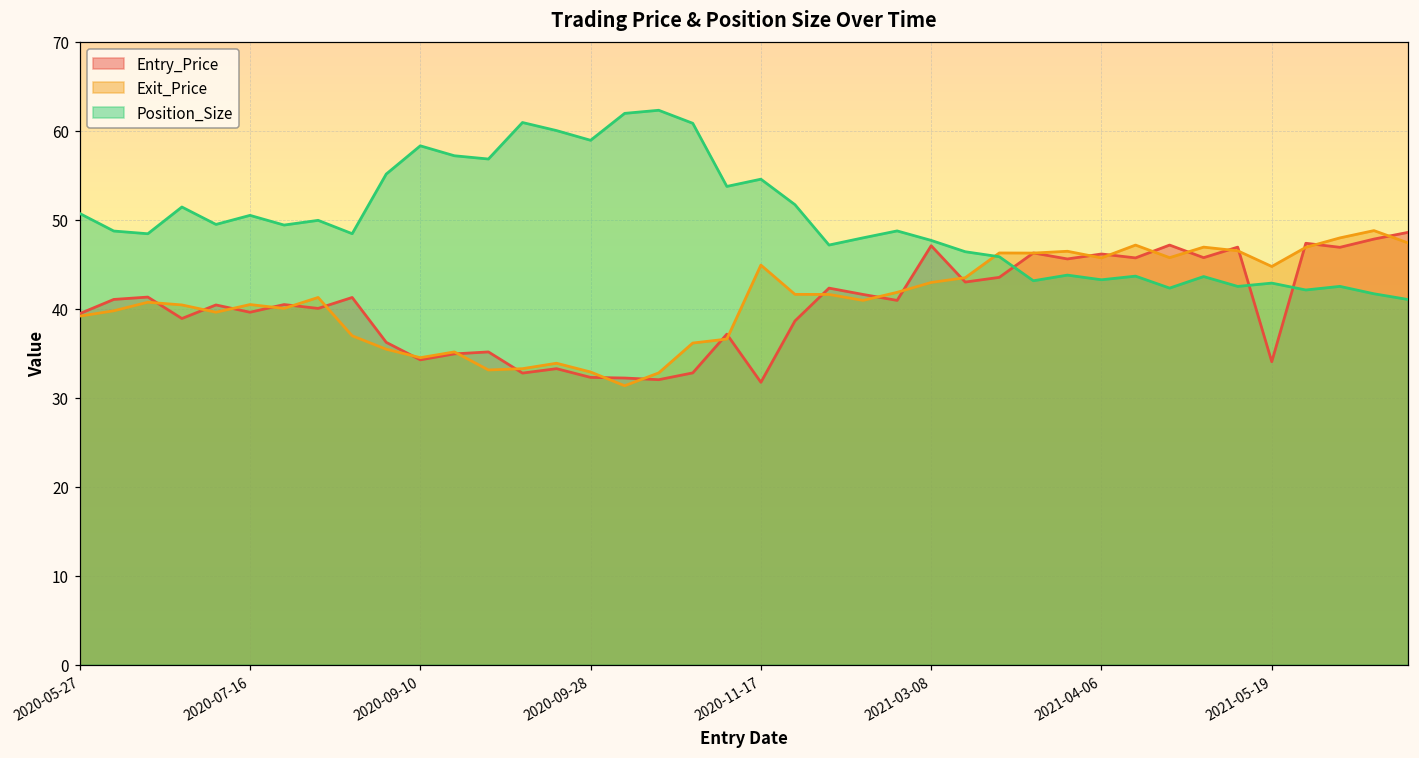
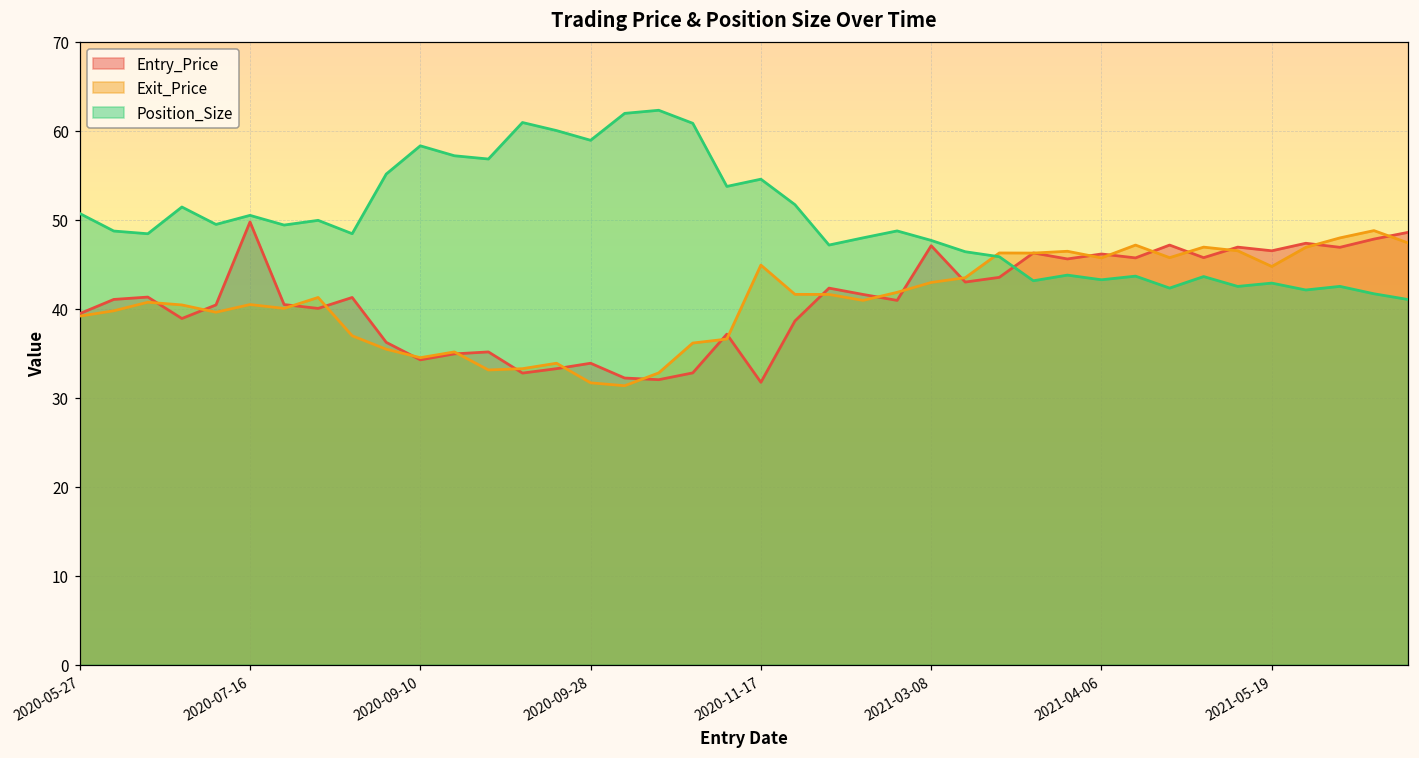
  {
    "Entry_Price": {
-     "2020-07-16": 40,
-     "2020-09-28": 32,
+     "2020-07-16": 50,
+     "2020-09-28": 34,
      "2020-11-17": 32,
      "2021-03-08": 47,
      "2021-04-06": 46,
-     "2021-05-19": 34
+     "2021-05-19": 47
    },
    "Exit_Price": {
      "2020-07-16": 40,
-     "2020-09-28": 33,
+     "2020-09-28": 32,
      "2020-11-17": 45,
      "2021-03-08": 43,
      "2021-04-06": 46,
      "2021-05-19": 45
    },
    "Position_Size": {
      "2020-05-27": 51,
      "2020-07-16": 50,
      "2020-09-10": 58,
      "2020-09-28": 59,
      "2020-11-17": 55,
      "2021-03-08": 48,
      "2021-04-06": 43,
      "2021-05-19": 43
    }
  }
